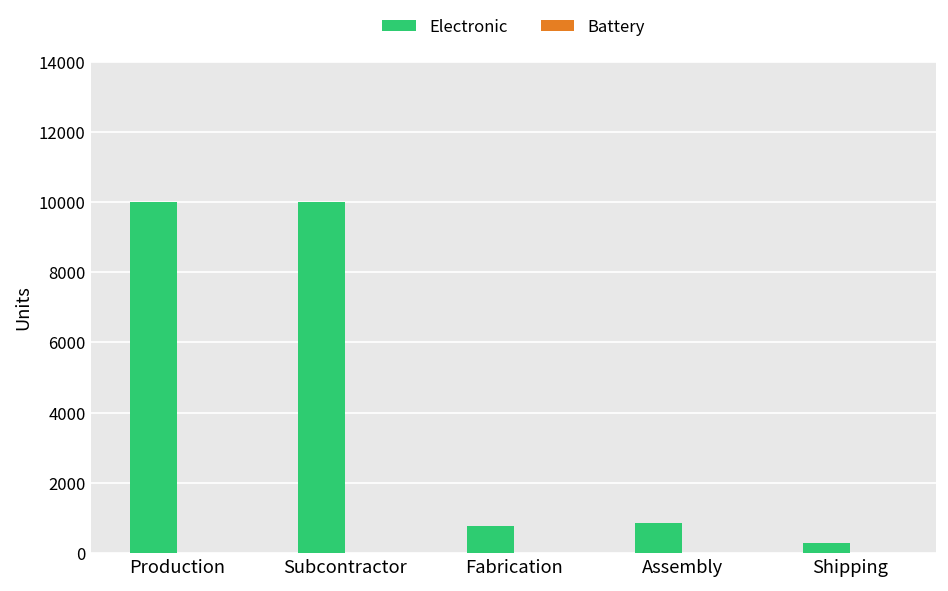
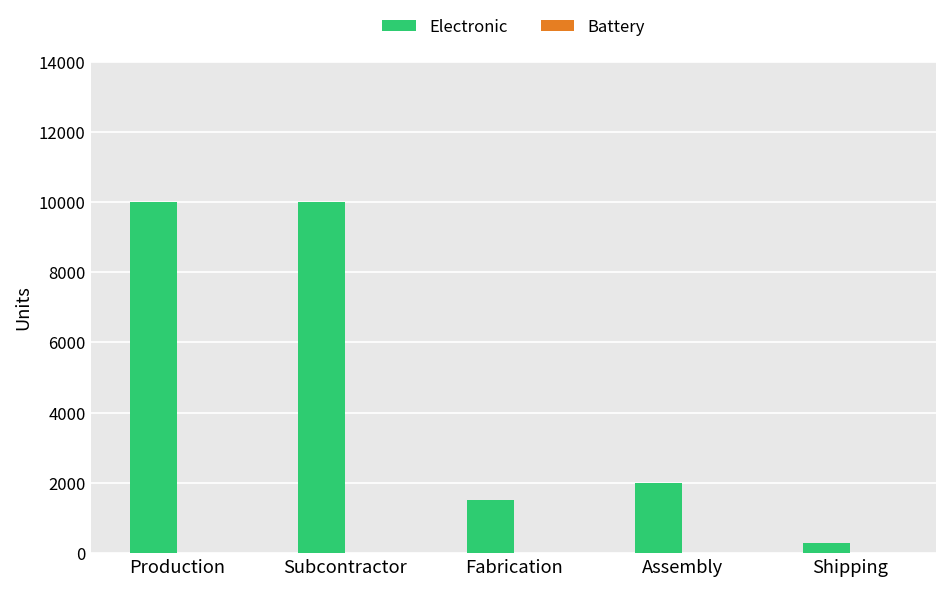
  {
    "Electronic": {
      "Production": 10000,
      "Subcontractor": 10000,
-     "Fabrication": 800,
-     "Assembly": 900,
+     "Fabrication": 1500,
+     "Assembly": 2000,
      "Shipping": 300
    },
    "Battery": {
      "Production": 0,
      "Subcontractor": 0,
      "Fabrication": 0,
      "Assembly": 0,
      "Shipping": 0
    }
  }
